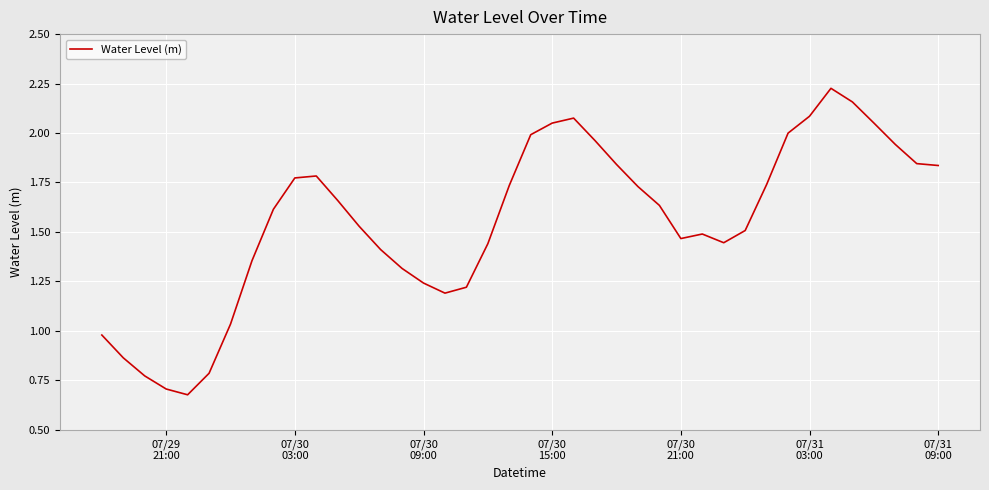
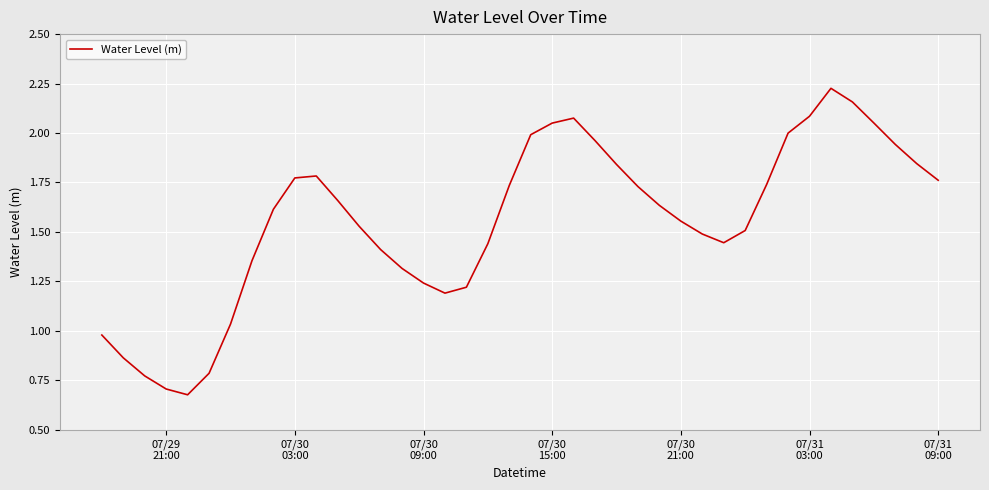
  {
    "07/29 21:00": 0.71,
    "07/30 03:00": 1.77,
    "07/30 09:00": 1.24,
    "07/30 15:00": 2.05,
-   "07/30 21:00": 1.47,
+   "07/30 21:00": 1.55,
    "07/31 03:00": 2.08,
-   "07/31 09:00": 1.84
+   "07/31 09:00": 1.76
  }
